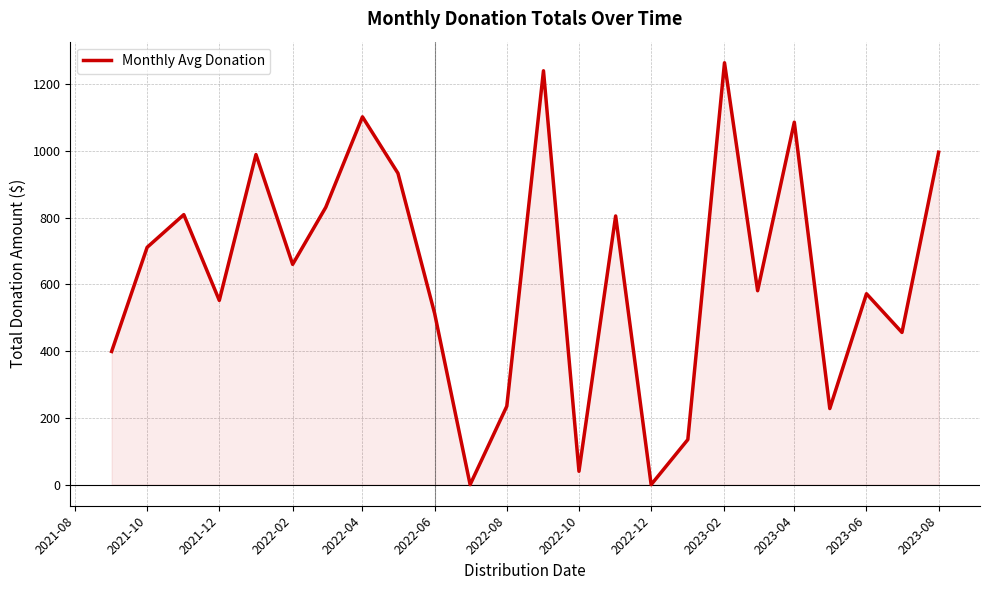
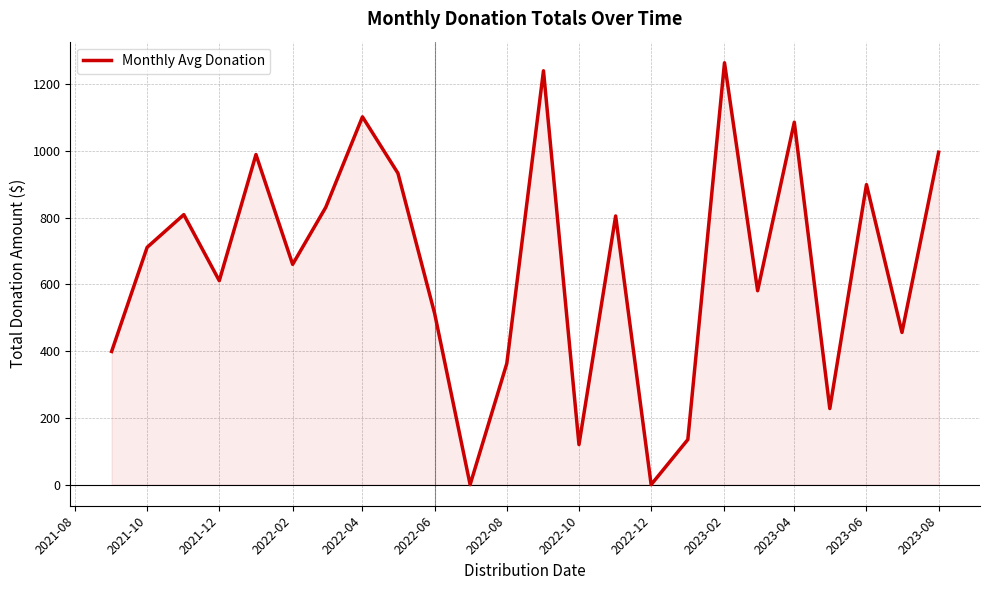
  {
    "2021-10": 710,
-   "2021-12": 550,
+   "2021-12": 610,
    "2022-02": 660,
    "2022-04": 1100,
    "2022-06": 510,
-   "2022-08": 240,
-   "2022-10": 40,
+   "2022-08": 360,
+   "2022-10": 120,
    "2022-12": 0,
    "2023-02": 1260,
    "2023-04": 1090,
-   "2023-06": 570,
+   "2023-06": 900,
    "2023-08": 1000
  }
